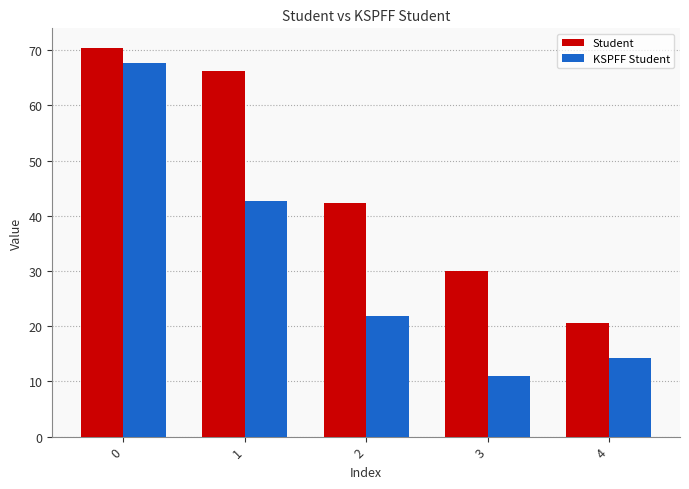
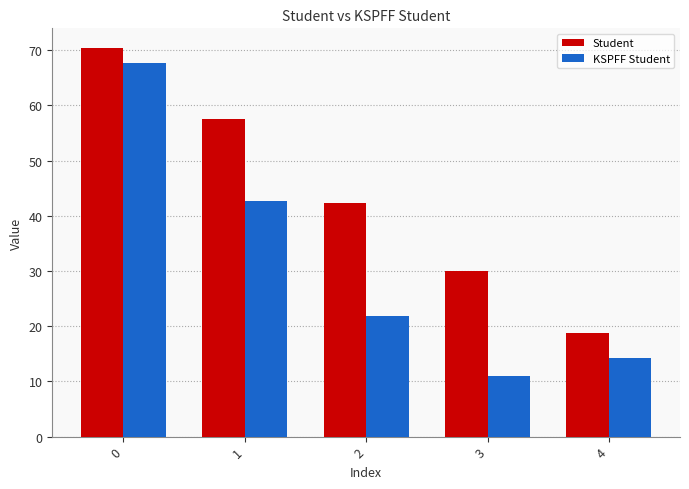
  {
    "Student": {
      "0": 70,
-     "1": 66,
+     "1": 57,
      "2": 42,
      "3": 30,
-     "4": 21
+     "4": 19
    },
    "KSPFF Student": {
      "0": 68,
      "1": 43,
      "2": 22,
      "3": 11,
      "4": 14
    }
  }
